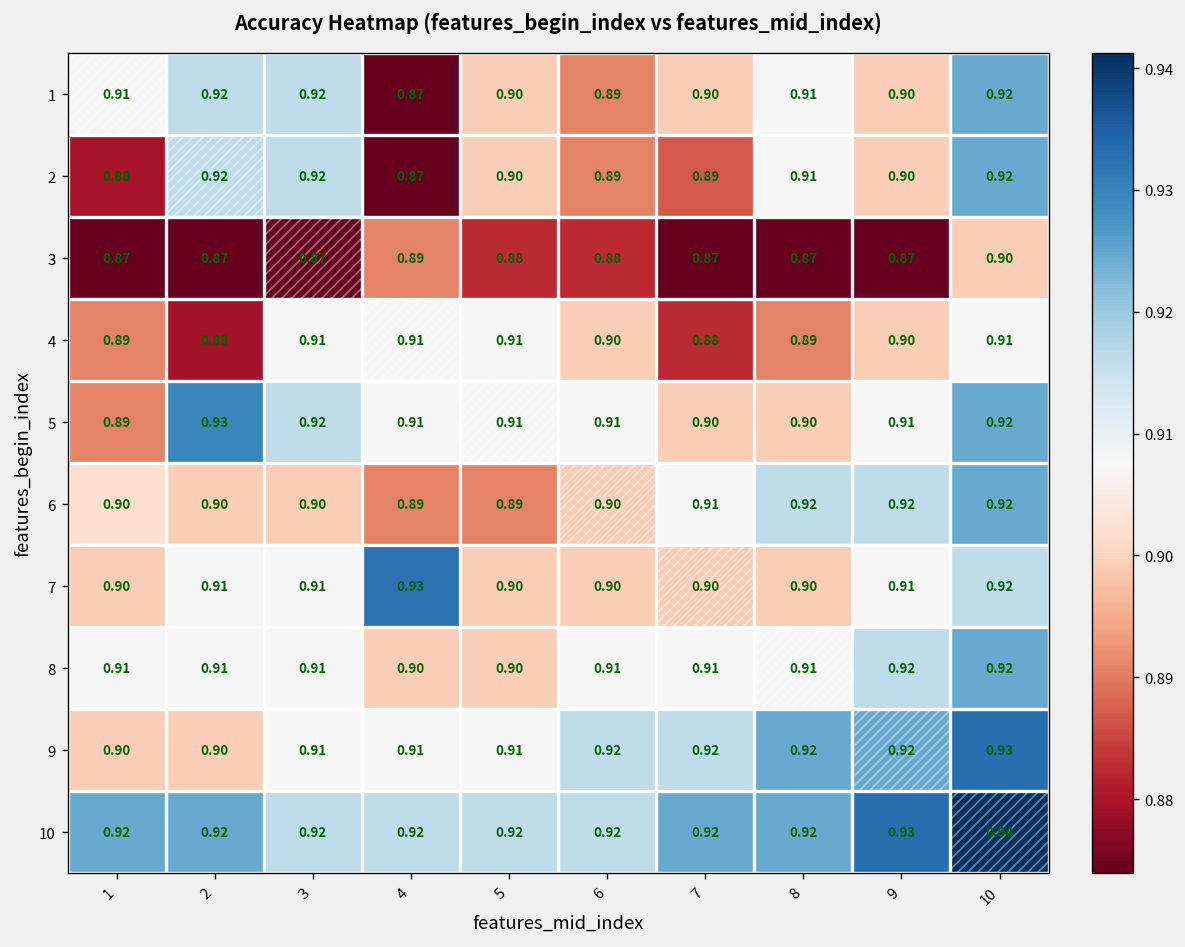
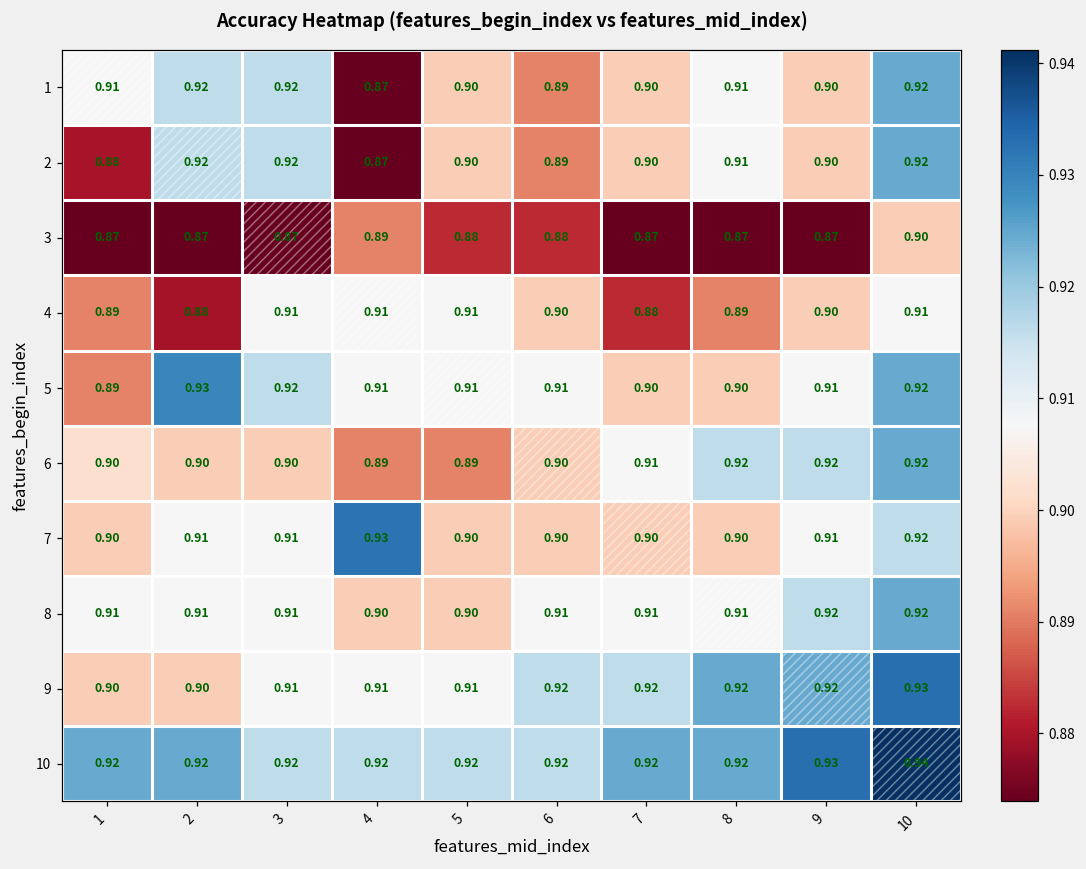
  {
    "1": {
      "1": 0.91,
      "2": 0.92,
      "3": 0.92,
      "4": 0.87,
      "5": 0.90,
      "6": 0.89,
      "7": 0.90,
      "8": 0.91,
      "9": 0.90,
      "10": 0.92
    },
    "2": {
      "1": 0.88,
      "2": 0.92,
      "3": 0.92,
      "4": 0.87,
      "5": 0.90,
      "6": 0.89,
-     "7": 0.89,
+     "7": 0.90,
      "8": 0.91,
      "9": 0.90,
      "10": 0.92
    },
    "3": {
      "1": 0.87,
      "2": 0.87,
      "3": 0.87,
      "4": 0.89,
      "5": 0.88,
      "6": 0.88,
      "7": 0.87,
      "8": 0.87,
      "9": 0.87,
      "10": 0.90
    },
    "4": {
      "1": 0.89,
      "2": 0.88,
      "3": 0.91,
      "4": 0.91,
      "5": 0.91,
      "6": 0.90,
      "7": 0.88,
      "8": 0.89,
      "9": 0.90,
      "10": 0.91
    },
    "5": {
      "1": 0.89,
      "2": 0.93,
      "3": 0.92,
      "4": 0.91,
      "5": 0.91,
      "6": 0.91,
      "7": 0.90,
      "8": 0.90,
      "9": 0.91,
      "10": 0.92
    },
    "6": {
      "1": 0.90,
      "2": 0.90,
      "3": 0.90,
      "4": 0.89,
      "5": 0.89,
      "6": 0.90,
      "7": 0.91,
      "8": 0.92,
      "9": 0.92,
      "10": 0.92
    },
    "7": {
      "1": 0.90,
      "2": 0.91,
      "3": 0.91,
      "4": 0.93,
      "5": 0.90,
      "6": 0.90,
      "7": 0.90,
      "8": 0.90,
      "9": 0.91,
      "10": 0.92
    },
    "8": {
      "1": 0.91,
      "2": 0.91,
      "3": 0.91,
      "4": 0.90,
      "5": 0.90,
      "6": 0.91,
      "7": 0.91,
      "8": 0.91,
      "9": 0.92,
      "10": 0.92
    },
    "9": {
      "1": 0.90,
      "2": 0.90,
      "3": 0.91,
      "4": 0.91,
      "5": 0.91,
      "6": 0.92,
      "7": 0.92,
      "8": 0.92,
      "9": 0.92,
      "10": 0.93
    },
    "10": {
      "1": 0.92,
      "2": 0.92,
      "3": 0.92,
      "4": 0.92,
      "5": 0.92,
      "6": 0.92,
      "7": 0.92,
      "8": 0.92,
      "9": 0.93,
      "10": 0.94
    }
  }
